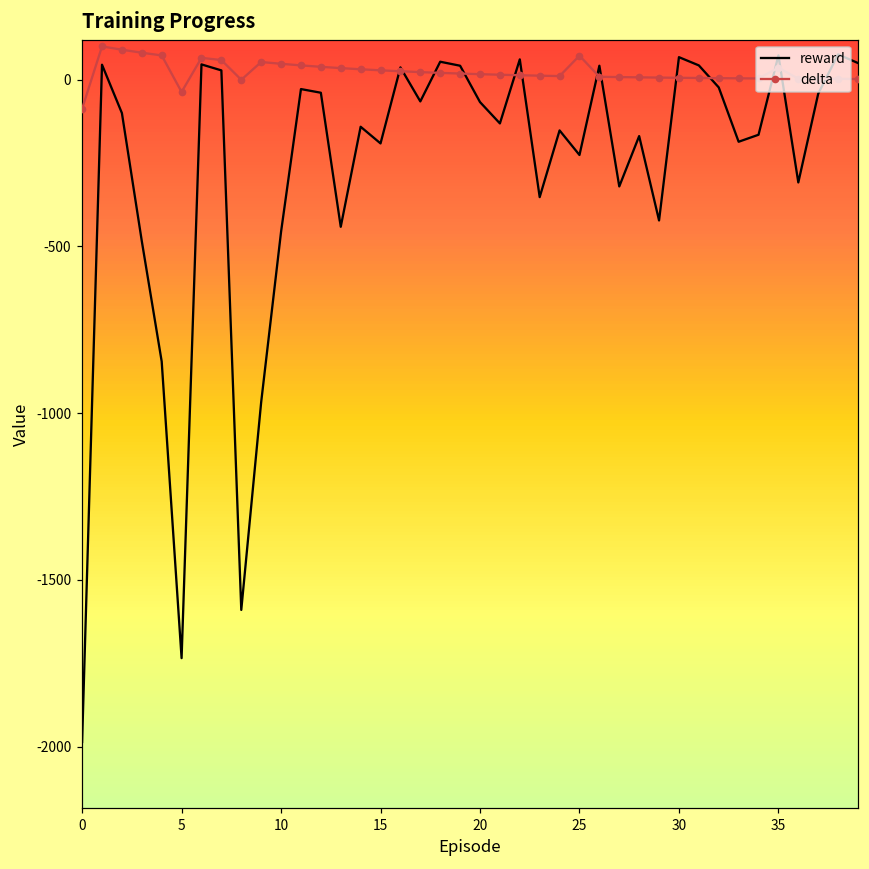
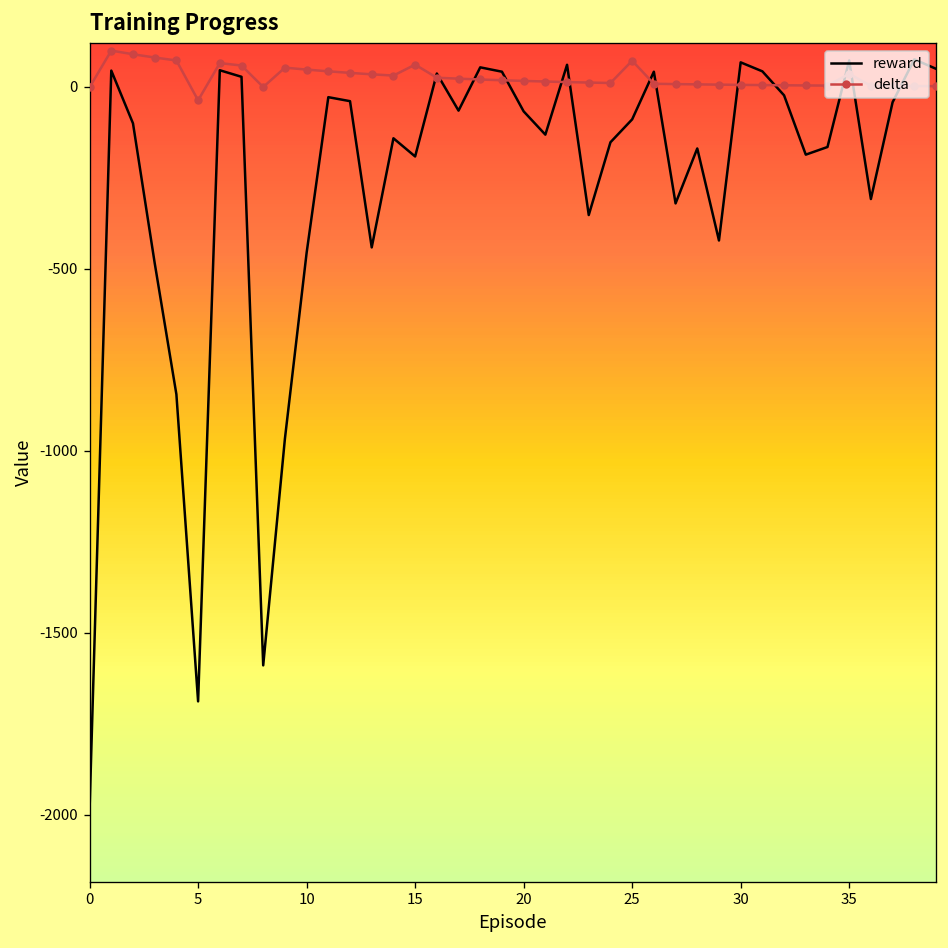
  {
    "reward": {
      "0": -1990,
-     "5": -1730,
+     "5": -1690,
      "10": -460,
      "15": -190,
      "20": -70,
-     "25": -230,
+     "25": -90,
      "30": 70
    },
    "delta": {
-     "0": -90,
+     "0": 0,
      "5": -40,
      "10": 50,
-     "15": 30,
+     "15": 60,
      "20": 20,
      "25": 70,
      "30": 10
    }
  }
